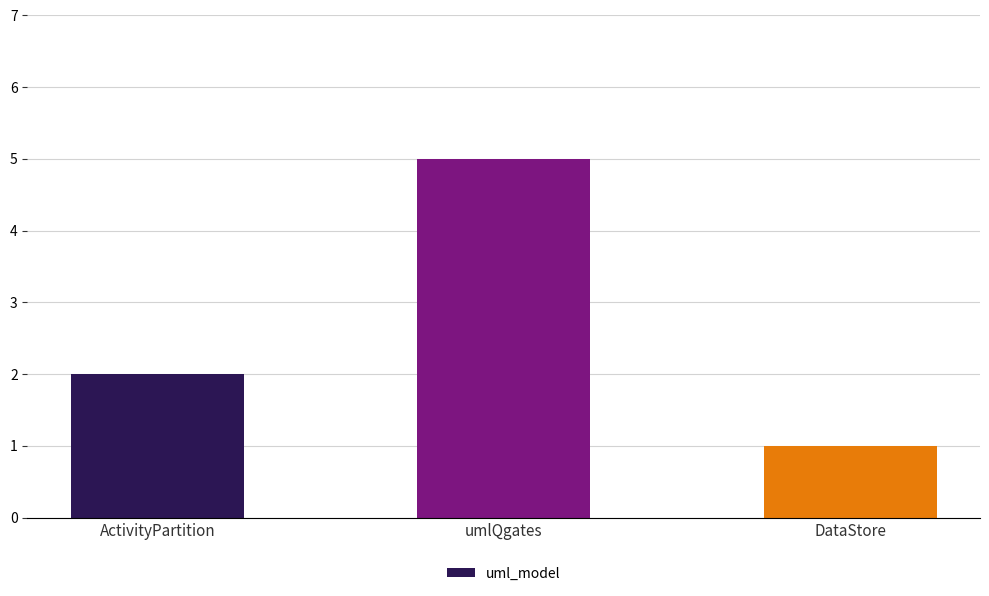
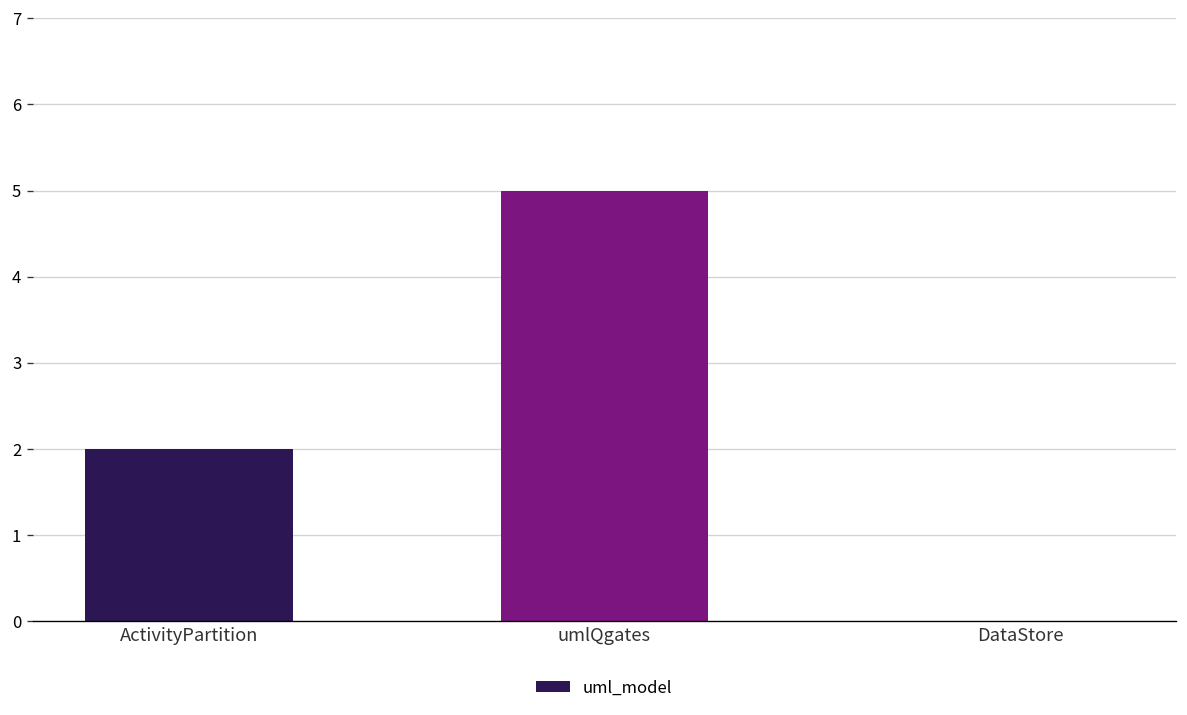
  {
    "ActivityPartition": 2,
    "umlQgates": 5,
-   "DataStore": 1
+   "DataStore": 0
  }
